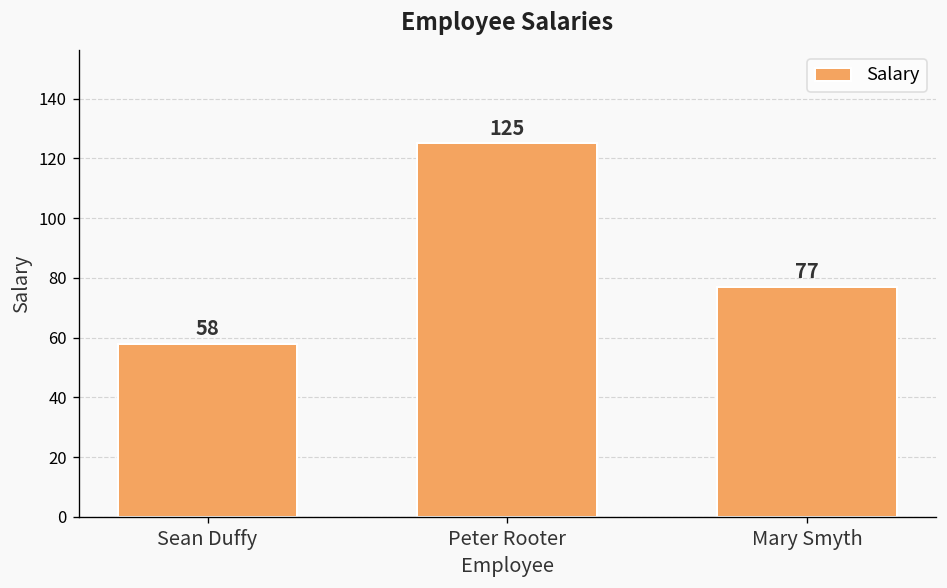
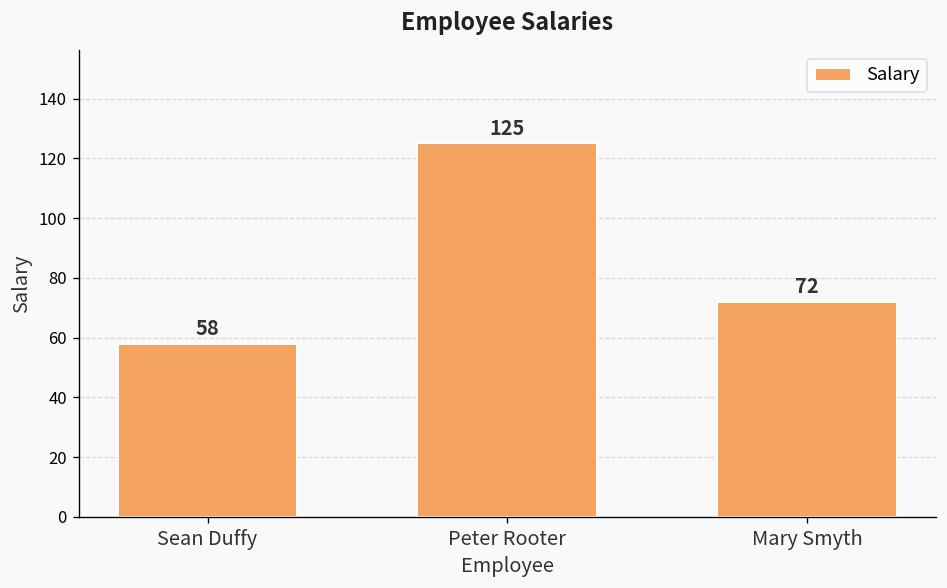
  {
    "Sean Duffy": 58,
    "Peter Rooter": 125,
-   "Mary Smyth": 77
+   "Mary Smyth": 72
  }
